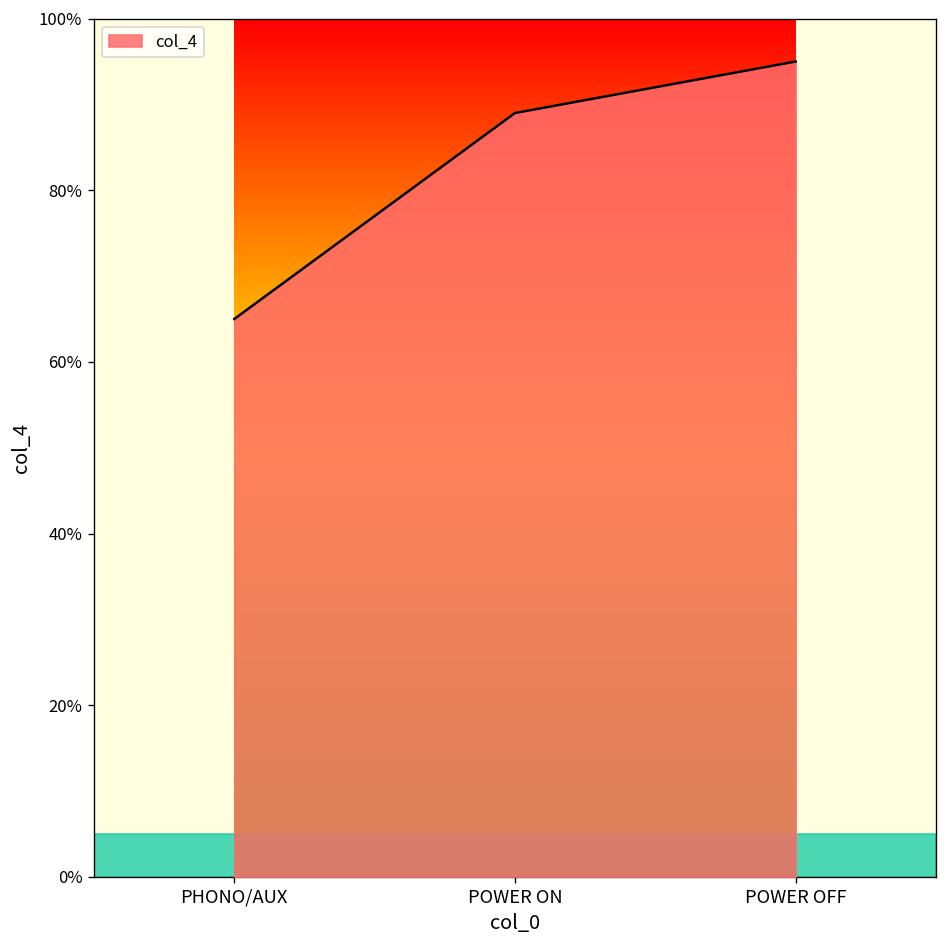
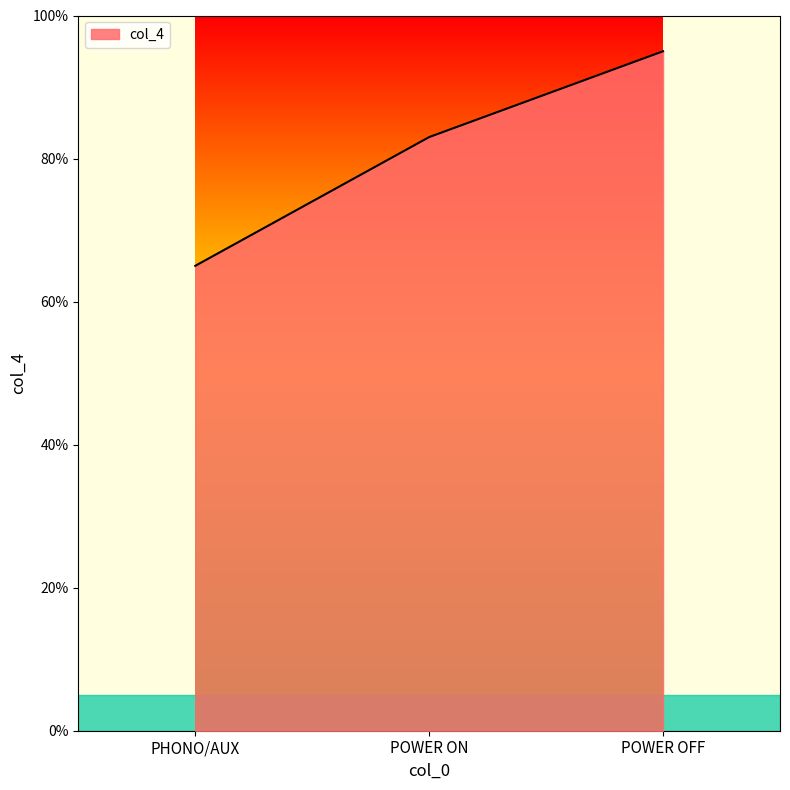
  {
    "PHONO/AUX": "65%",
-   "POWER ON": "89%",
+   "POWER ON": "83%",
    "POWER OFF": "95%"
  }
